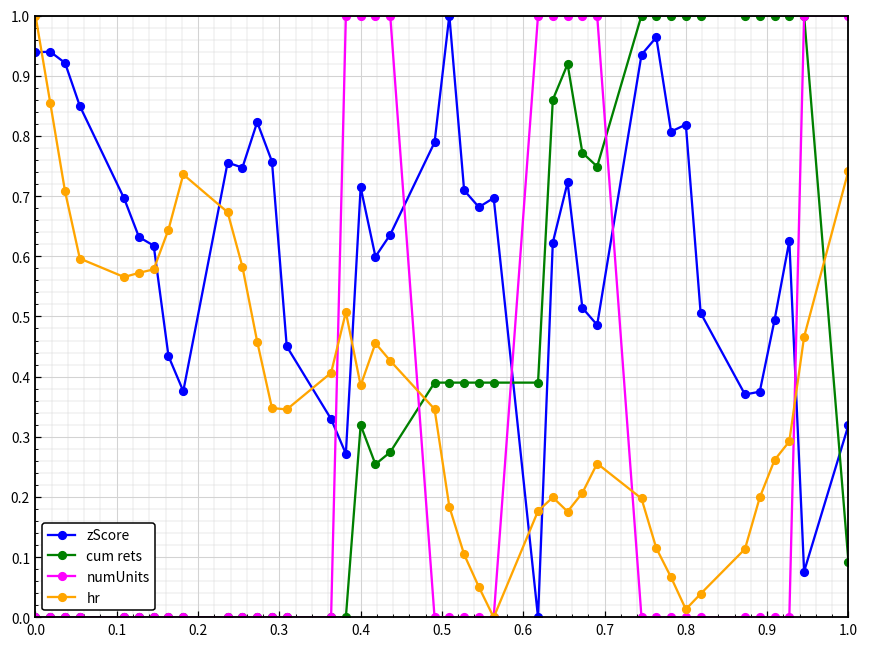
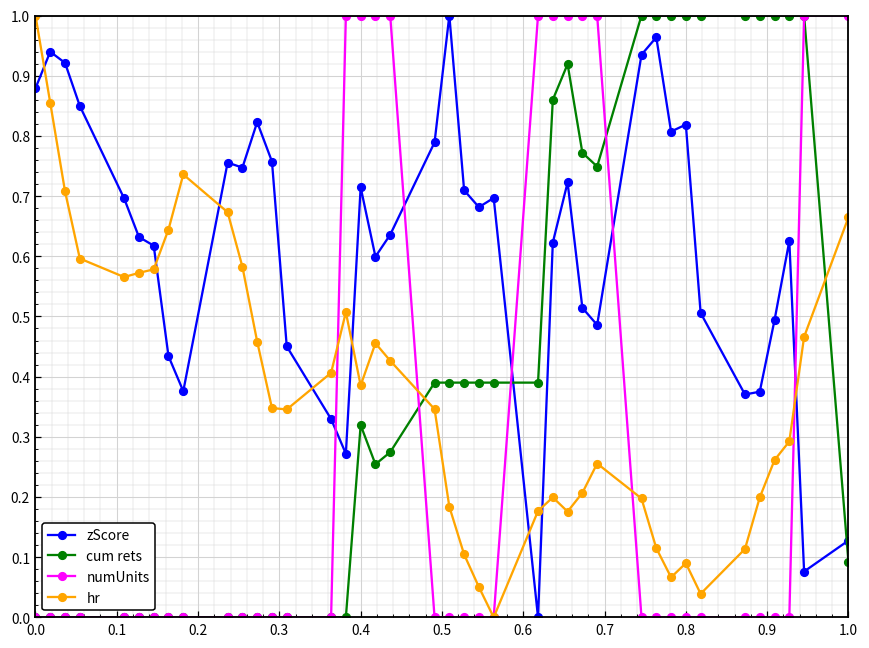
  {
    "zScore": {
-     "0.0": 0.94,
+     "0.0": 0.88,
      "0.4": 0.71,
      "0.8": 0.82,
-     "1.0": 0.32
+     "1.0": 0.13
    },
    "cum rets": {
      "0.4": 0.32,
      "0.8": 1.00,
      "1.0": 0.09
    },
    "numUnits": {
      "0.4": 1.00,
      "0.8": 0.00,
      "1.0": 1.00
    },
    "hr": {
      "0.0": 1.00,
      "0.4": 0.39,
-     "0.8": 0.01,
-     "1.0": 0.74
+     "0.8": 0.09,
+     "1.0": 0.66
    }
  }
